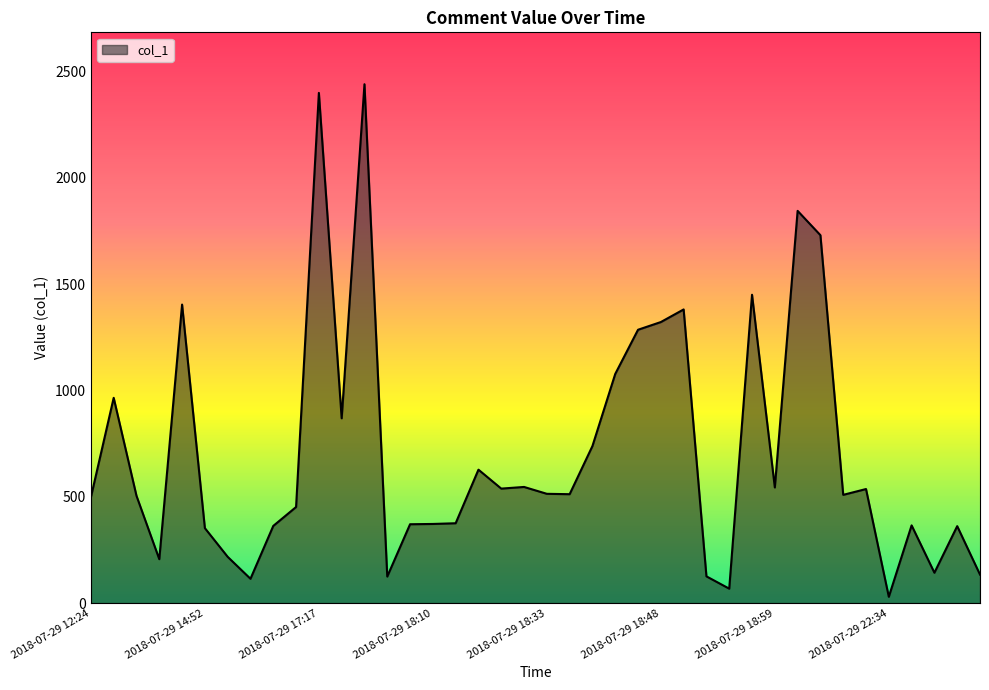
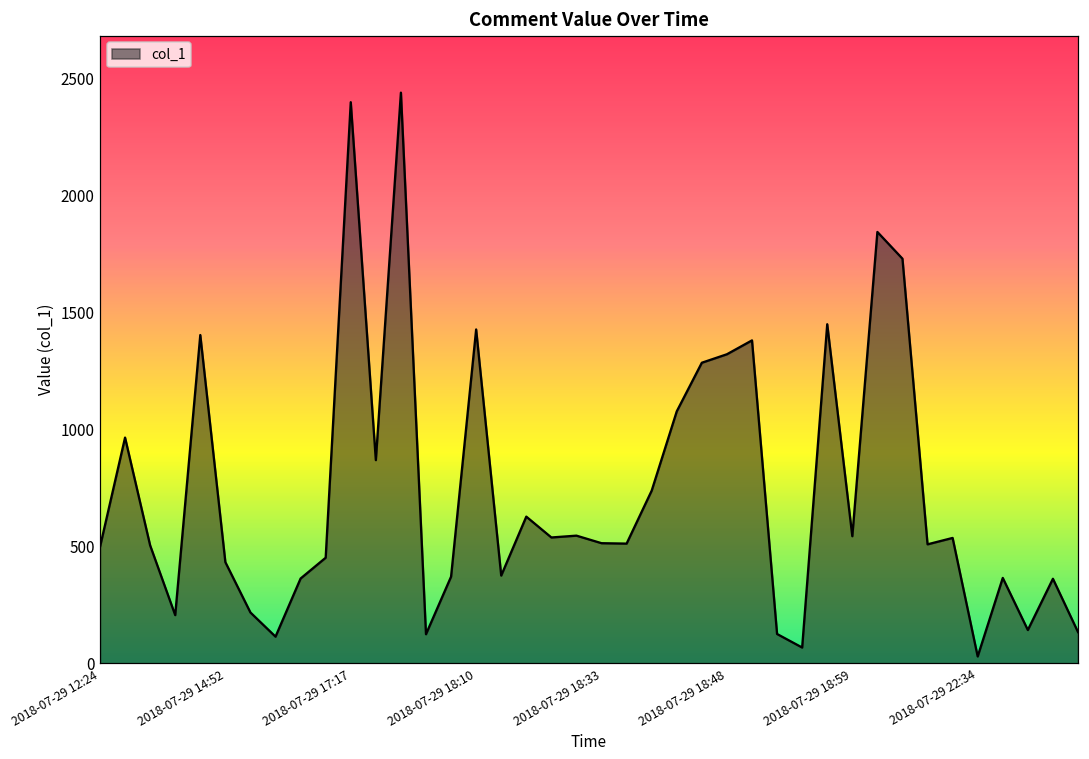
  {
    "2018-07-29 12:24": 500,
-   "2018-07-29 14:52": 350,
+   "2018-07-29 14:52": 430,
    "2018-07-29 17:17": 2400,
-   "2018-07-29 18:10": 370,
+   "2018-07-29 18:10": 1430,
    "2018-07-29 18:59": 540,
    "2018-07-29 22:34": 30
  }
